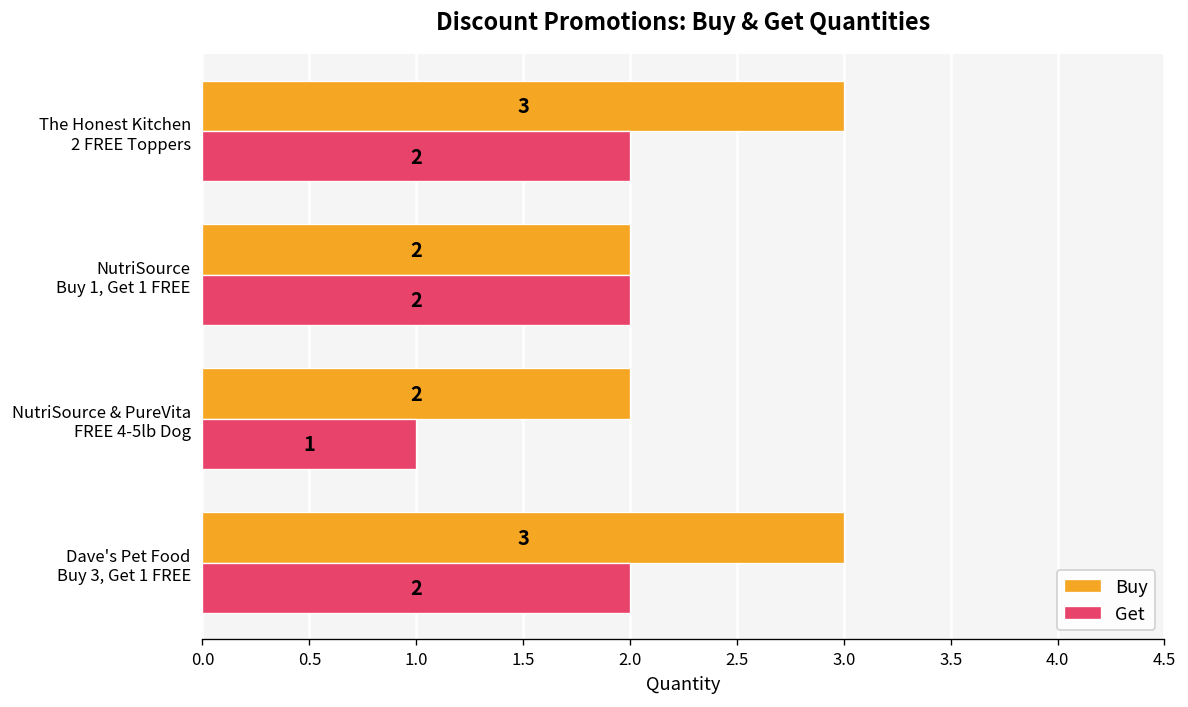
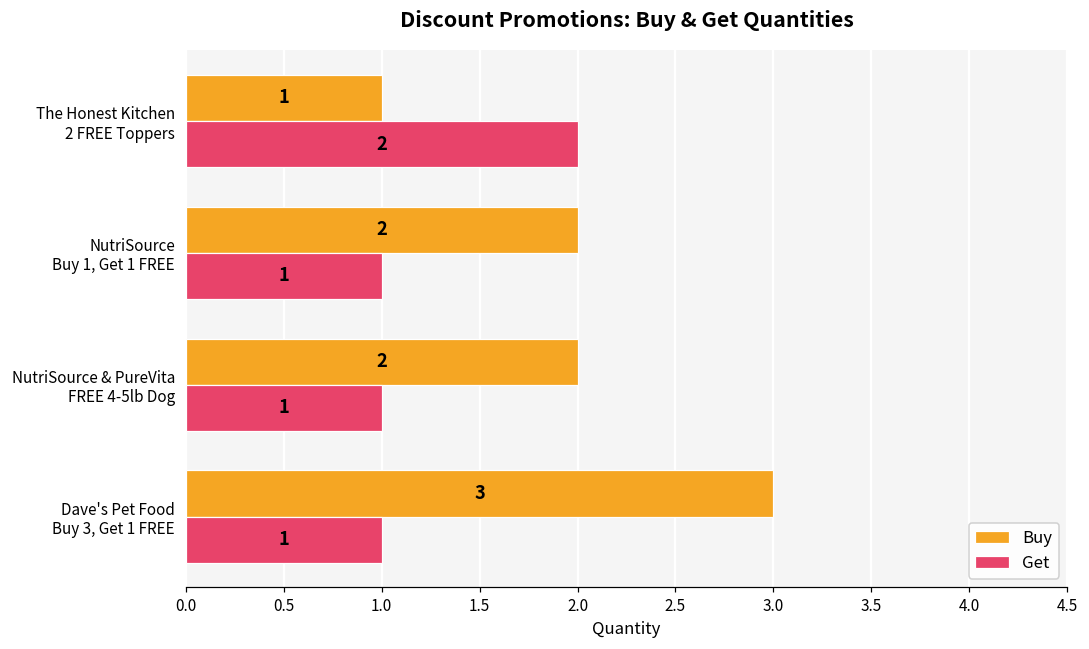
  {
    "Buy": {
-     "The Honest Kitchen 2 FREE Toppers": 3,
+     "The Honest Kitchen 2 FREE Toppers": 1,
      "NutriSource Buy 1, Get 1 FREE": 2,
      "NutriSource & PureVita FREE 4-5lb Dog": 2,
      "Dave's Pet Food Buy 3, Get 1 FREE": 3
    },
    "Get": {
      "The Honest Kitchen 2 FREE Toppers": 2,
-     "NutriSource Buy 1, Get 1 FREE": 2,
+     "NutriSource Buy 1, Get 1 FREE": 1,
      "NutriSource & PureVita FREE 4-5lb Dog": 1,
-     "Dave's Pet Food Buy 3, Get 1 FREE": 2
+     "Dave's Pet Food Buy 3, Get 1 FREE": 1
    }
  }
